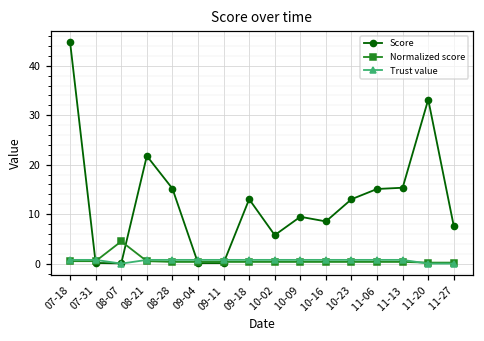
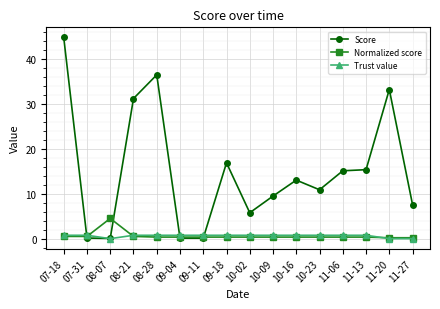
  {
    "Score": {
      "07-18": 45,
-     "08-21": 22,
-     "08-28": 15,
-     "09-18": 13,
+     "08-21": 31,
+     "08-28": 36,
+     "09-18": 17,
      "10-02": 6,
      "10-09": 9,
-     "10-16": 9,
-     "10-23": 13,
+     "10-16": 13,
+     "10-23": 11,
      "11-06": 15,
      "11-13": 15,
      "11-20": 33,
      "11-27": 8
    },
    "Normalized score": {
      "08-07": 5
    }
  }
